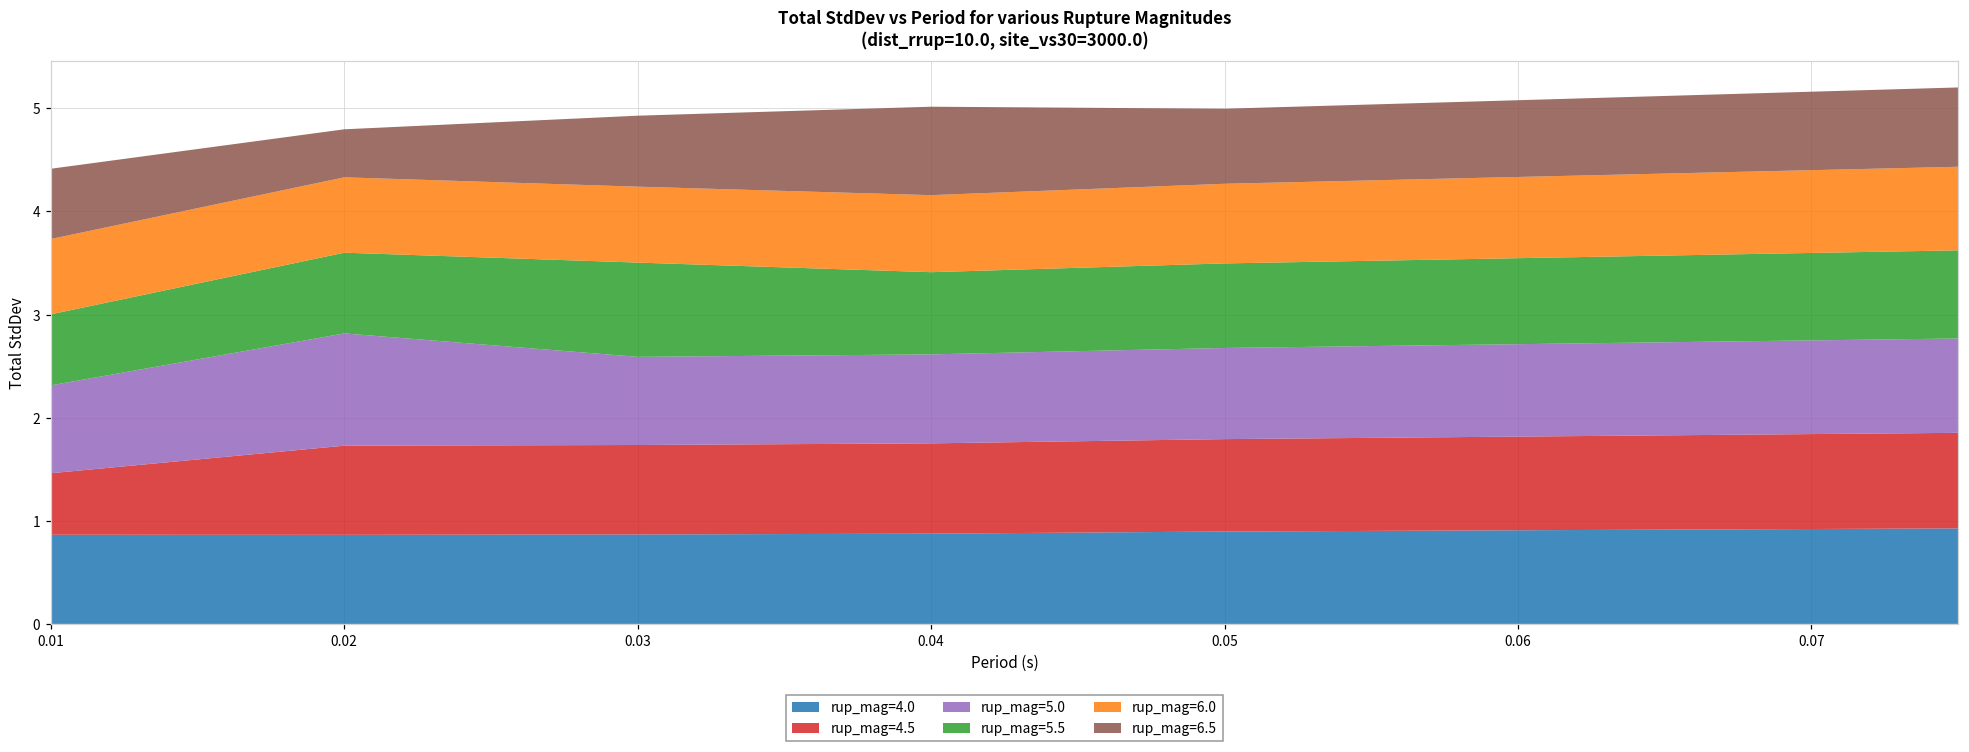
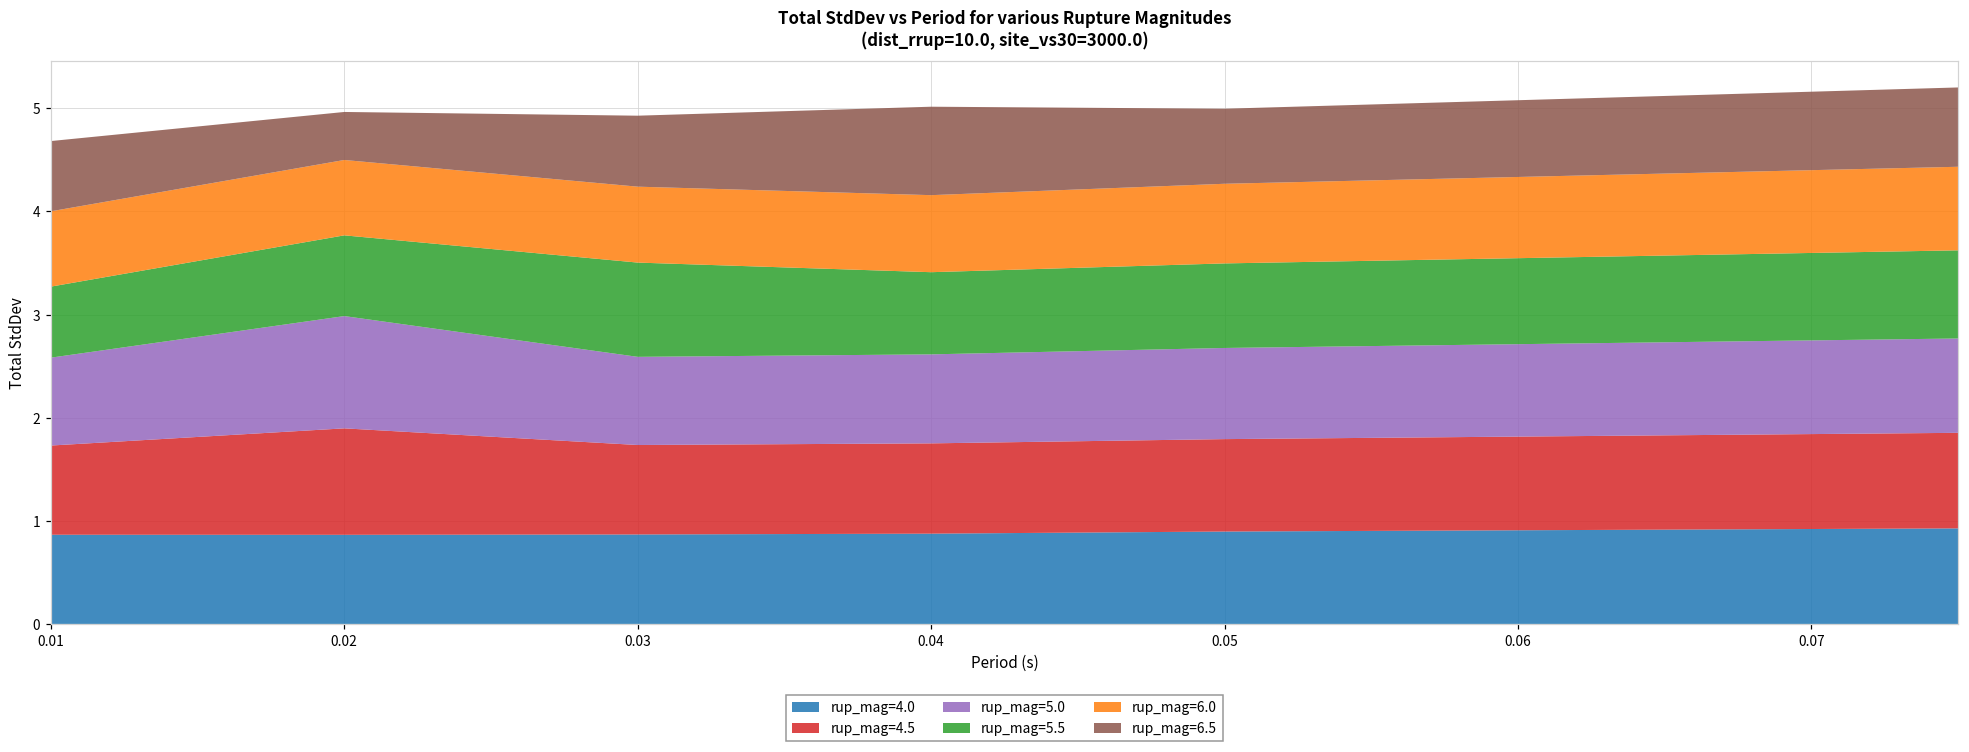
  {
    "rup_mag=4.0": {
      "0.01": 0.9,
      "0.02": 0.9,
      "0.03": 0.9,
      "0.04": 0.9,
      "0.05": 0.9
    },
    "rup_mag=4.5": {
-     "0.01": 0.6,
-     "0.02": 0.9,
+     "0.01": 0.9,
+     "0.02": 1.0,
      "0.03": 0.9,
      "0.04": 0.9,
      "0.05": 0.9
    },
    "rup_mag=5.0": {
      "0.01": 0.9,
      "0.02": 1.1,
      "0.03": 0.9,
      "0.04": 0.9,
      "0.05": 0.9
    },
    "rup_mag=5.5": {
      "0.01": 0.7,
      "0.02": 0.8,
      "0.03": 0.9,
      "0.04": 0.8,
      "0.05": 0.8
    },
    "rup_mag=6.0": {
      "0.01": 0.7,
      "0.02": 0.7,
      "0.03": 0.7,
      "0.04": 0.7,
      "0.05": 0.8
    },
    "rup_mag=6.5": {
      "0.01": 0.7,
      "0.02": 0.5,
      "0.03": 0.7,
      "0.04": 0.9,
      "0.05": 0.7
    }
  }
